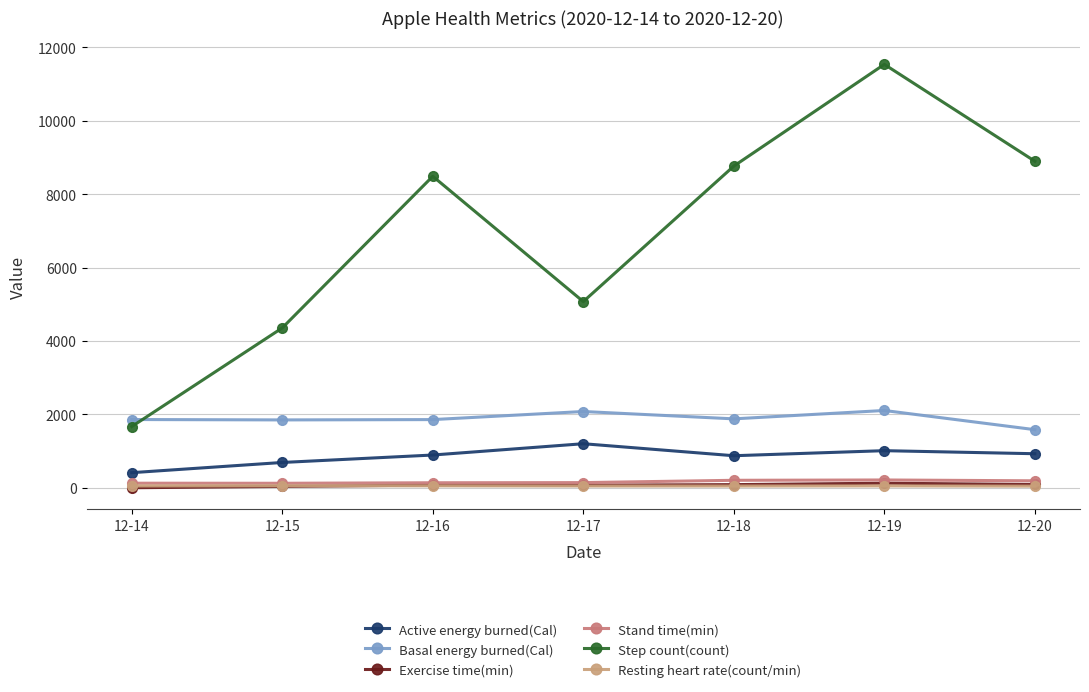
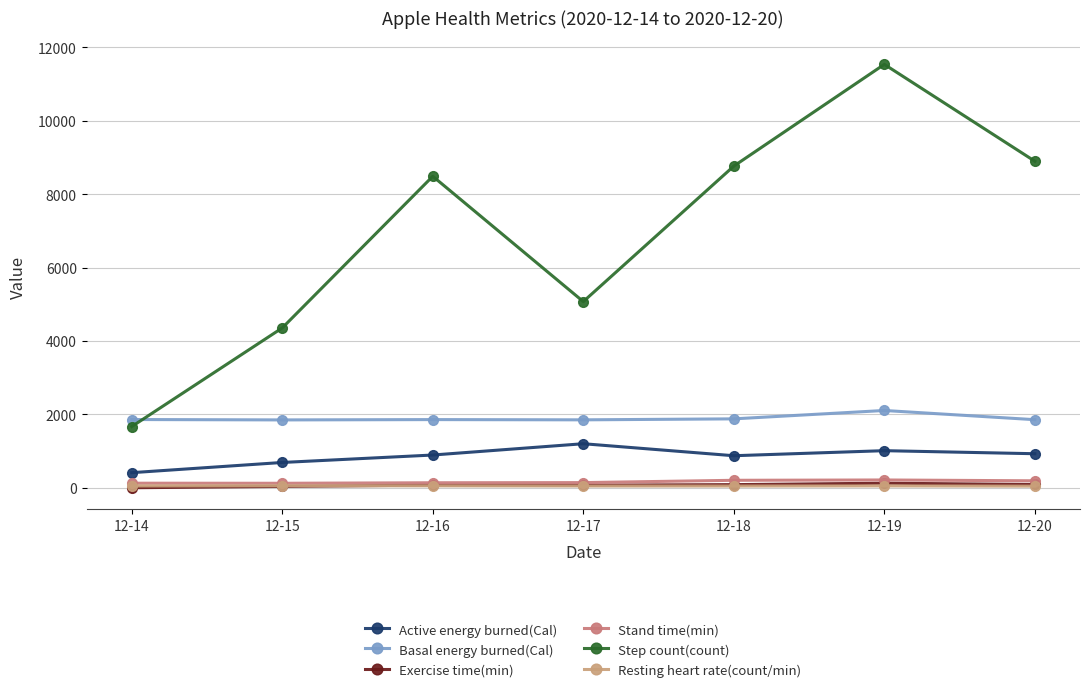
  {
    "Active energy burned(Cal)": {
      "12-14": 400,
      "12-15": 700,
      "12-16": 900,
      "12-17": 1200,
      "12-18": 900,
      "12-19": 1000,
      "12-20": 900
    },
    "Basal energy burned(Cal)": {
      "12-14": 1900,
      "12-15": 1900,
      "12-16": 1900,
-     "12-17": 2100,
+     "12-17": 1900,
      "12-18": 1900,
      "12-19": 2100,
-     "12-20": 1600
+     "12-20": 1900
    },
    "Exercise time(min)": {
      "12-19": 100
    },
    "Step count(count)": {
      "12-14": 1700,
      "12-15": 4400,
      "12-16": 8500,
      "12-17": 5100,
      "12-18": 8800,
      "12-19": 11500,
      "12-20": 8900
    }
  }
